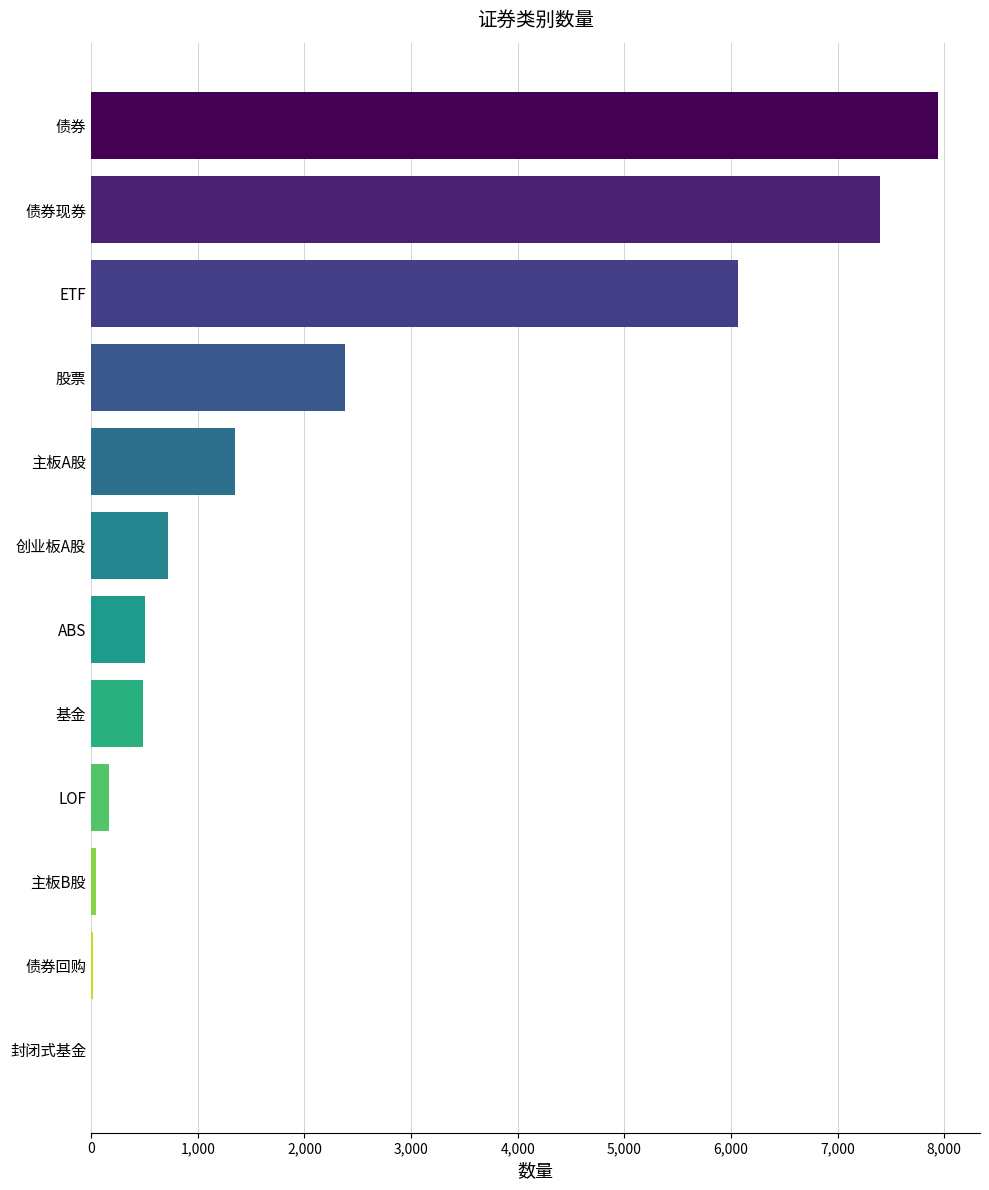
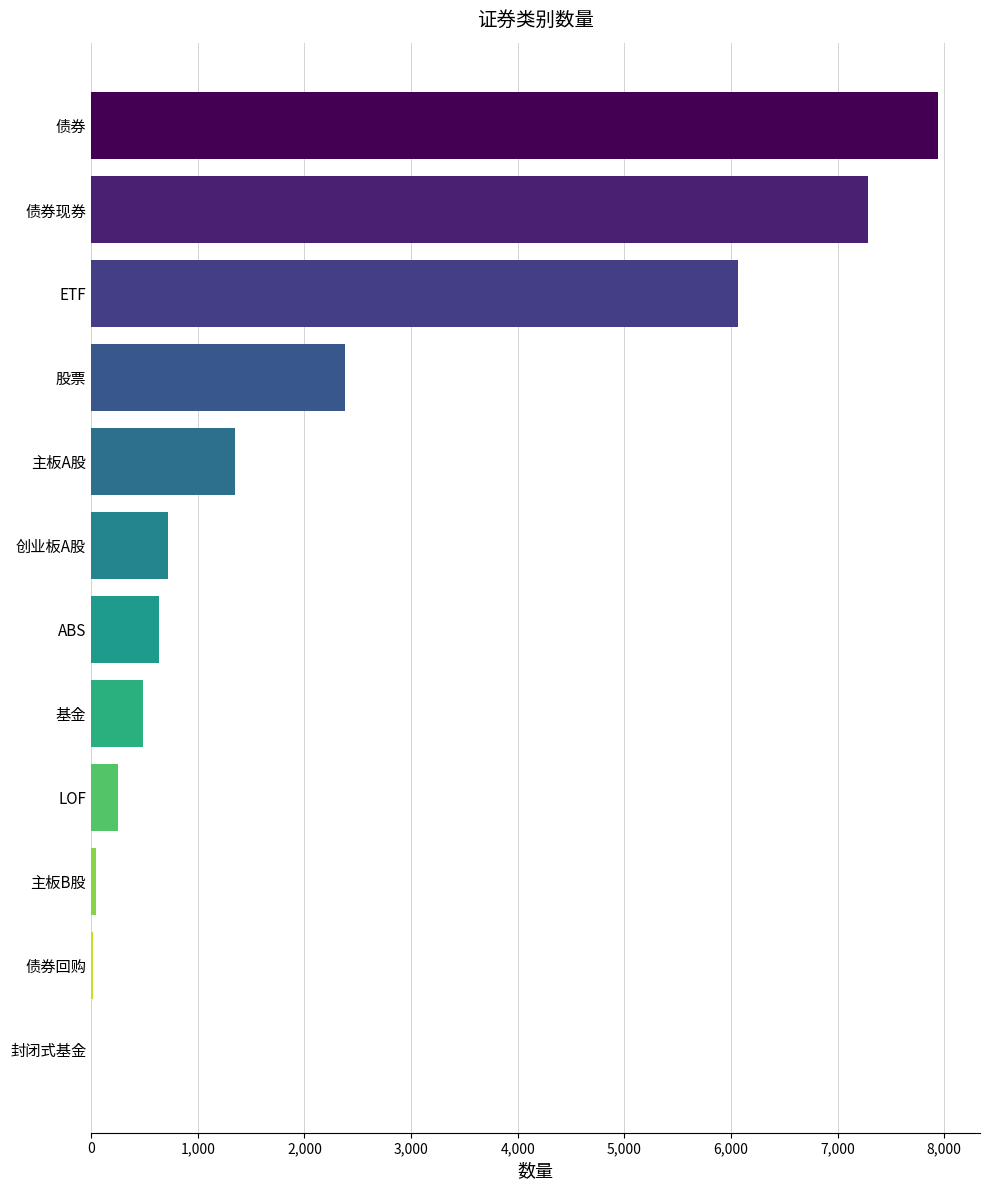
  {
    "债券": "7,940",
-   "债券现券": "7,400",
+   "债券现券": "7,290",
    "ETF": "6,070",
    "股票": "2,380",
    "主板A股": "1,350",
    "创业板A股": "720",
-   "ABS": "510",
+   "ABS": "630",
    "基金": "490",
-   "LOF": "170",
+   "LOF": "260",
    "主板B股": "50"
  }
